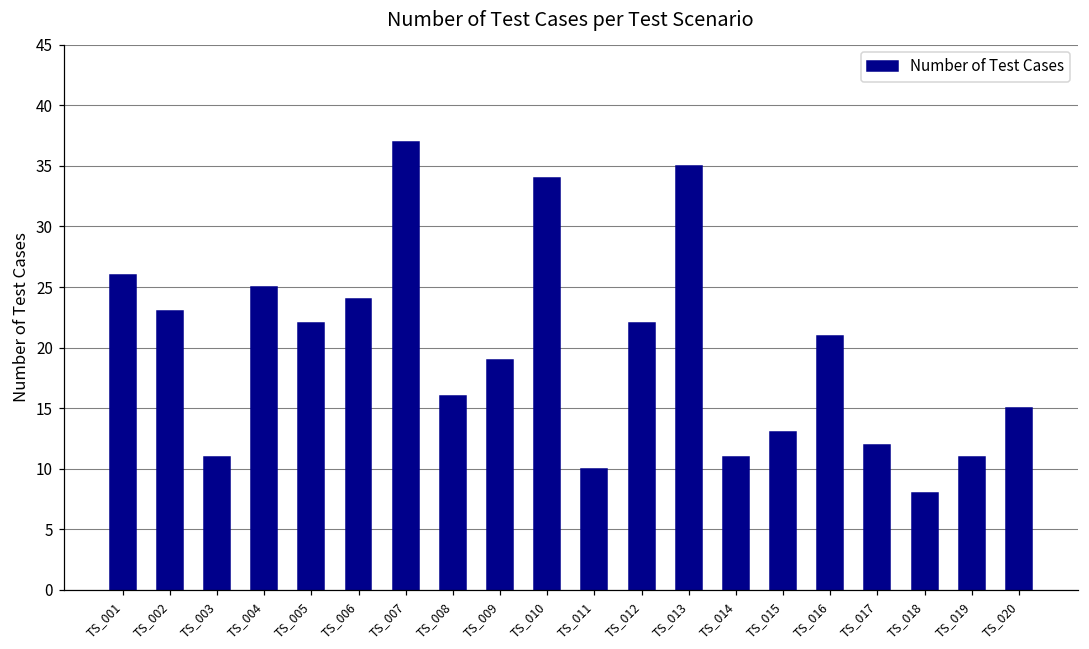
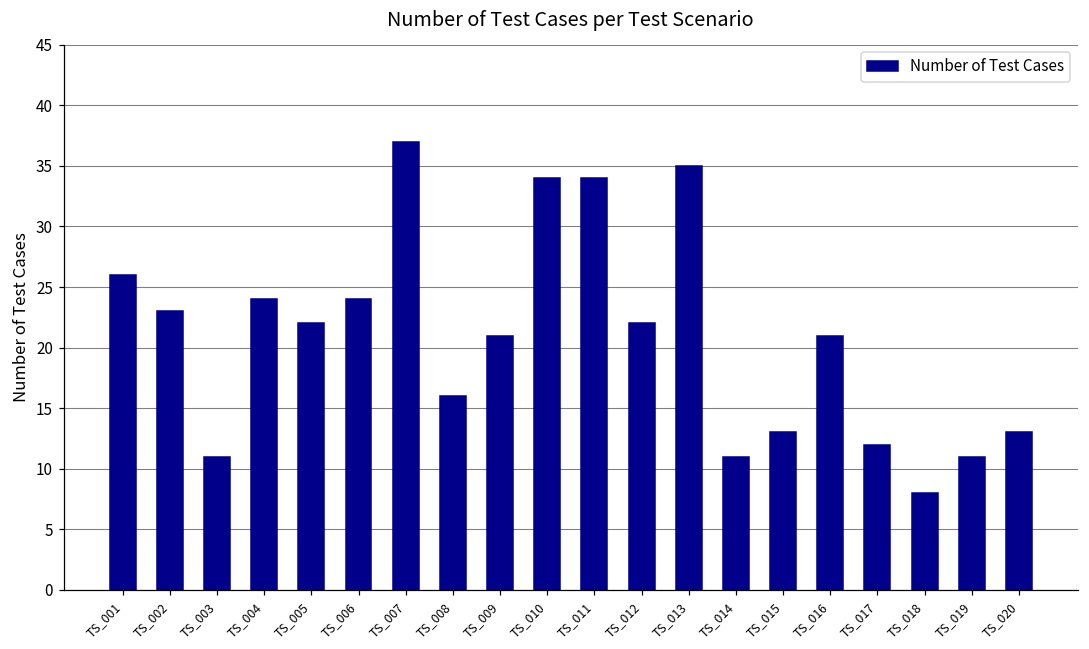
  {
    "TS_001": 26,
    "TS_002": 23,
    "TS_003": 11,
-   "TS_004": 25,
+   "TS_004": 24,
    "TS_005": 22,
    "TS_006": 24,
    "TS_007": 37,
    "TS_008": 16,
-   "TS_009": 19,
+   "TS_009": 21,
    "TS_010": 34,
-   "TS_011": 10,
+   "TS_011": 34,
    "TS_012": 22,
    "TS_013": 35,
    "TS_014": 11,
    "TS_015": 13,
    "TS_016": 21,
    "TS_017": 12,
    "TS_018": 8,
    "TS_019": 11,
-   "TS_020": 15
+   "TS_020": 13
  }
